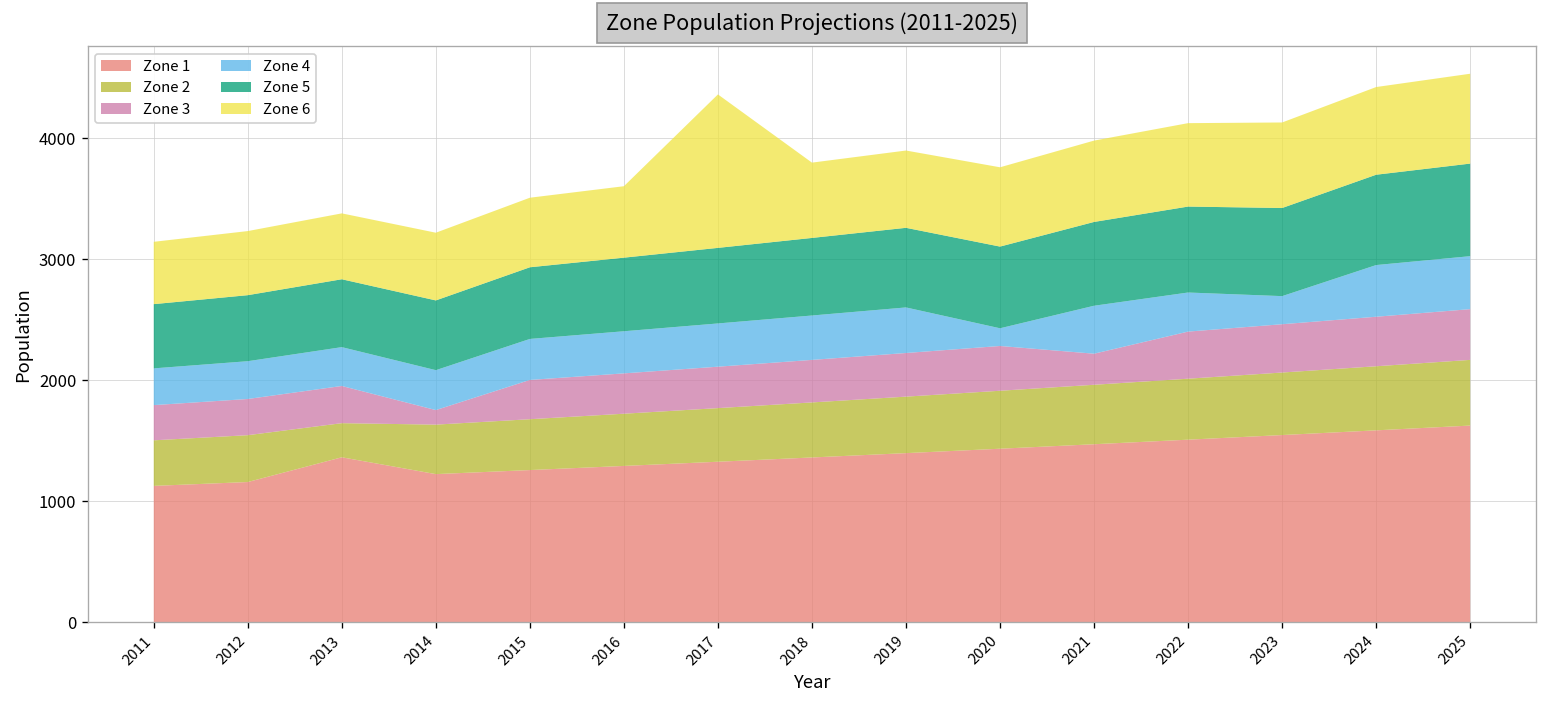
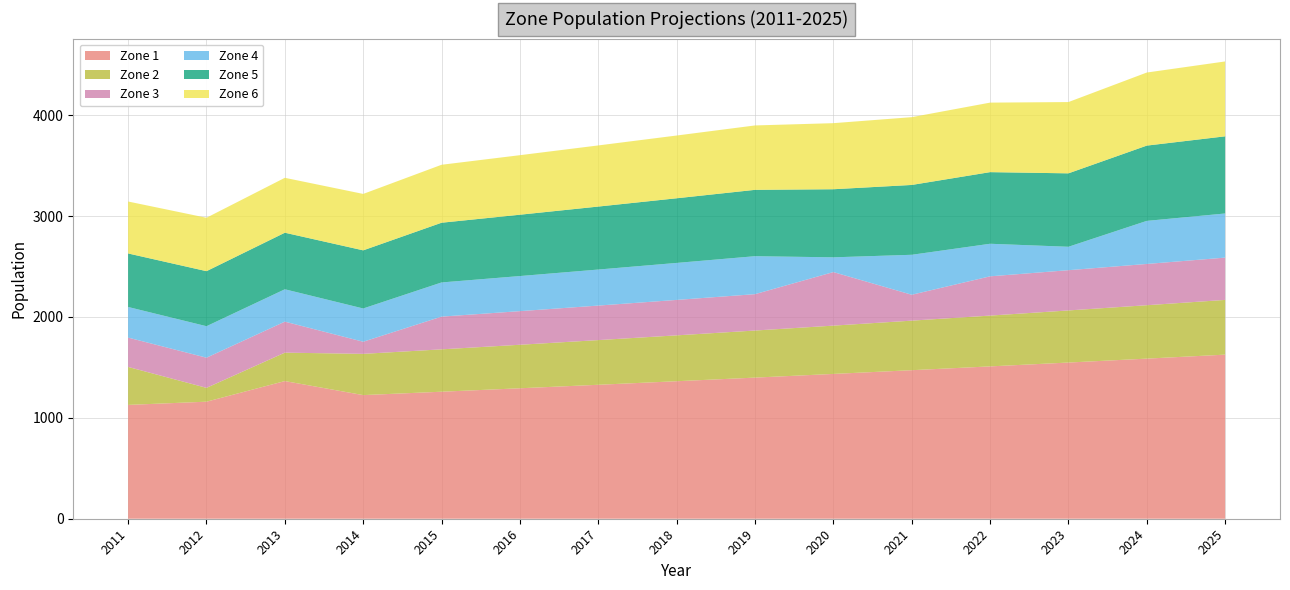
  {
    "Zone 1": {
      "2011": 1130,
      "2012": 1160,
      "2013": 1360,
      "2014": 1230,
      "2015": 1260,
      "2016": 1290,
      "2017": 1330,
      "2018": 1360,
      "2019": 1400,
      "2020": 1440,
      "2021": 1470,
      "2022": 1510,
      "2023": 1550,
      "2024": 1590,
      "2025": 1630
    },
    "Zone 2": {
      "2011": 380,
-     "2012": 390,
+     "2012": 140,
      "2013": 280,
      "2014": 410,
      "2015": 420,
      "2016": 430,
      "2017": 440,
      "2018": 450,
      "2019": 470,
      "2020": 480,
      "2021": 490,
      "2022": 500,
      "2023": 520,
      "2024": 530,
      "2025": 540
    },
    "Zone 3": {
      "2011": 290,
      "2012": 300,
      "2013": 310,
      "2014": 120,
      "2015": 320,
      "2016": 330,
      "2017": 340,
      "2018": 350,
      "2019": 360,
-     "2020": 370,
+     "2020": 530,
      "2021": 260,
      "2022": 390,
      "2023": 400,
      "2024": 410,
      "2025": 420
    },
    "Zone 4": {
      "2011": 300,
      "2012": 310,
      "2013": 320,
      "2014": 330,
      "2015": 340,
      "2016": 350,
      "2017": 360,
      "2018": 370,
      "2019": 380,
      "2020": 150,
      "2021": 400,
      "2022": 320,
      "2023": 230,
      "2024": 430,
      "2025": 440
    },
    "Zone 5": {
      "2011": 530,
      "2012": 550,
      "2013": 560,
      "2014": 580,
      "2015": 590,
      "2016": 610,
      "2017": 620,
      "2018": 640,
      "2019": 660,
      "2020": 670,
      "2021": 690,
      "2022": 710,
      "2023": 730,
      "2024": 750,
      "2025": 760
    },
    "Zone 6": {
      "2011": 510,
      "2012": 530,
      "2013": 540,
      "2014": 560,
      "2015": 570,
      "2016": 590,
-     "2017": 1270,
+     "2017": 610,
      "2018": 620,
      "2019": 640,
      "2020": 660,
      "2021": 670,
      "2022": 690,
      "2023": 710,
      "2024": 720,
      "2025": 740
    }
  }
